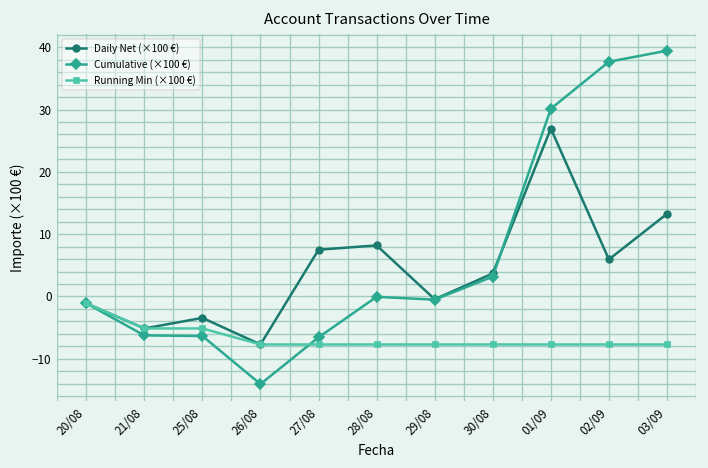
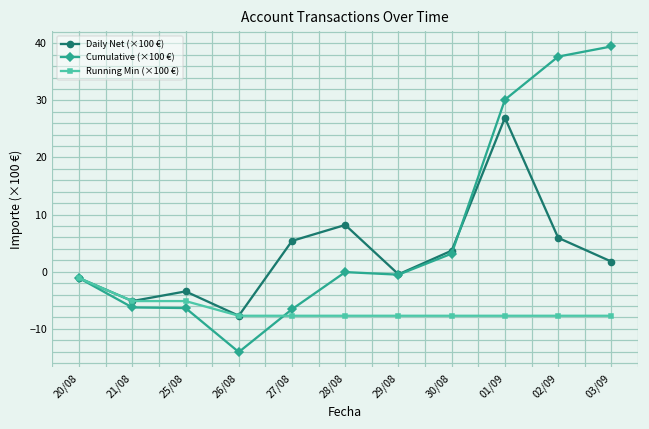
  {
    "Daily Net (×100 €)": {
      "25/08": -3,
-     "27/08": 8,
+     "27/08": 5,
      "28/08": 8,
      "30/08": 4,
      "01/09": 27,
      "02/09": 6,
-     "03/09": 13
+     "03/09": 2
    }
  }
